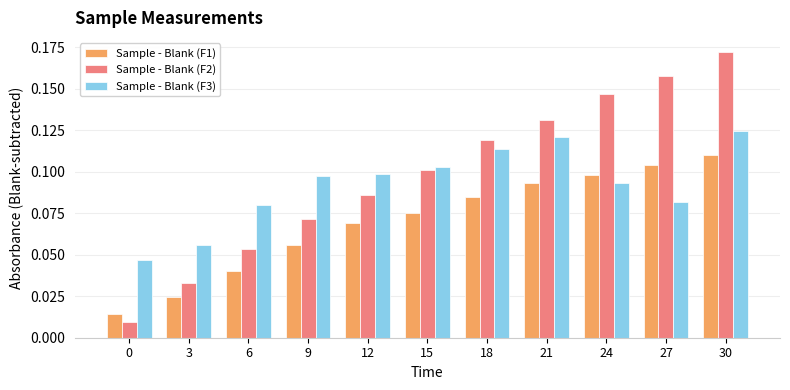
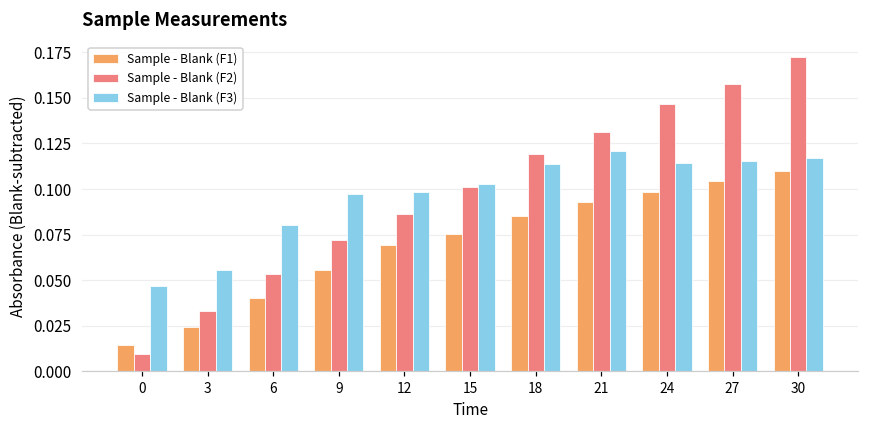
  {
    "Sample - Blank (F3)": {
      "0": 0.047,
      "3": 0.056,
      "6": 0.080,
      "9": 0.097,
      "12": 0.098,
      "15": 0.103,
      "18": 0.114,
      "21": 0.121,
-     "24": 0.093,
-     "27": 0.082,
-     "30": 0.125
+     "24": 0.114,
+     "27": 0.115,
+     "30": 0.117
    }
  }
